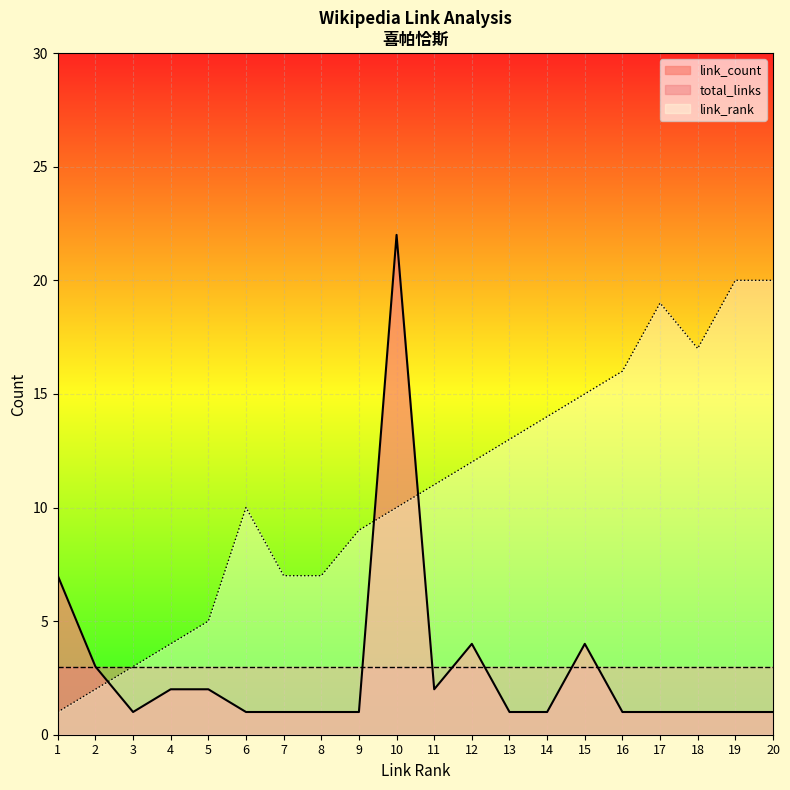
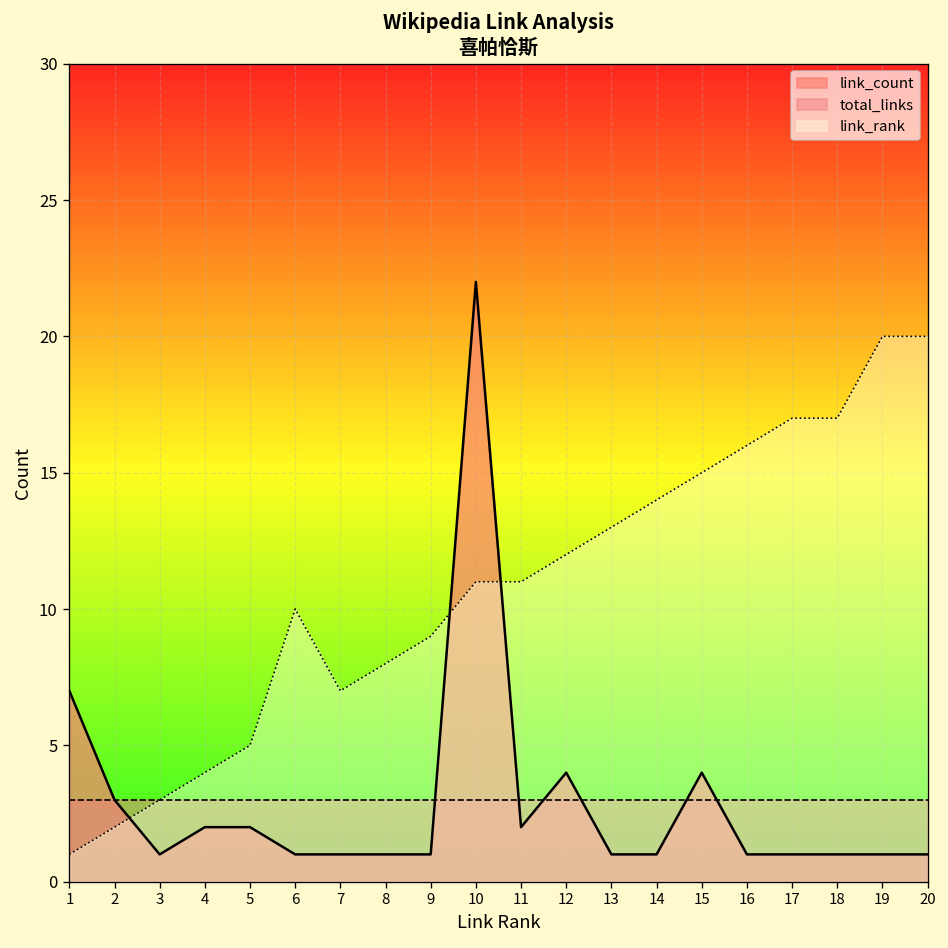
  {
    "link_rank": {
      "1": 1,
      "2": 2,
      "4": 4,
      "5": 5,
      "6": 10,
      "7": 7,
-     "8": 7,
+     "8": 8,
      "9": 9,
-     "10": 10,
+     "10": 11,
      "11": 11,
      "12": 12,
      "13": 13,
      "14": 14,
      "15": 15,
      "16": 16,
-     "17": 19,
+     "17": 17,
      "18": 17,
      "19": 20,
      "20": 20
    }
  }
